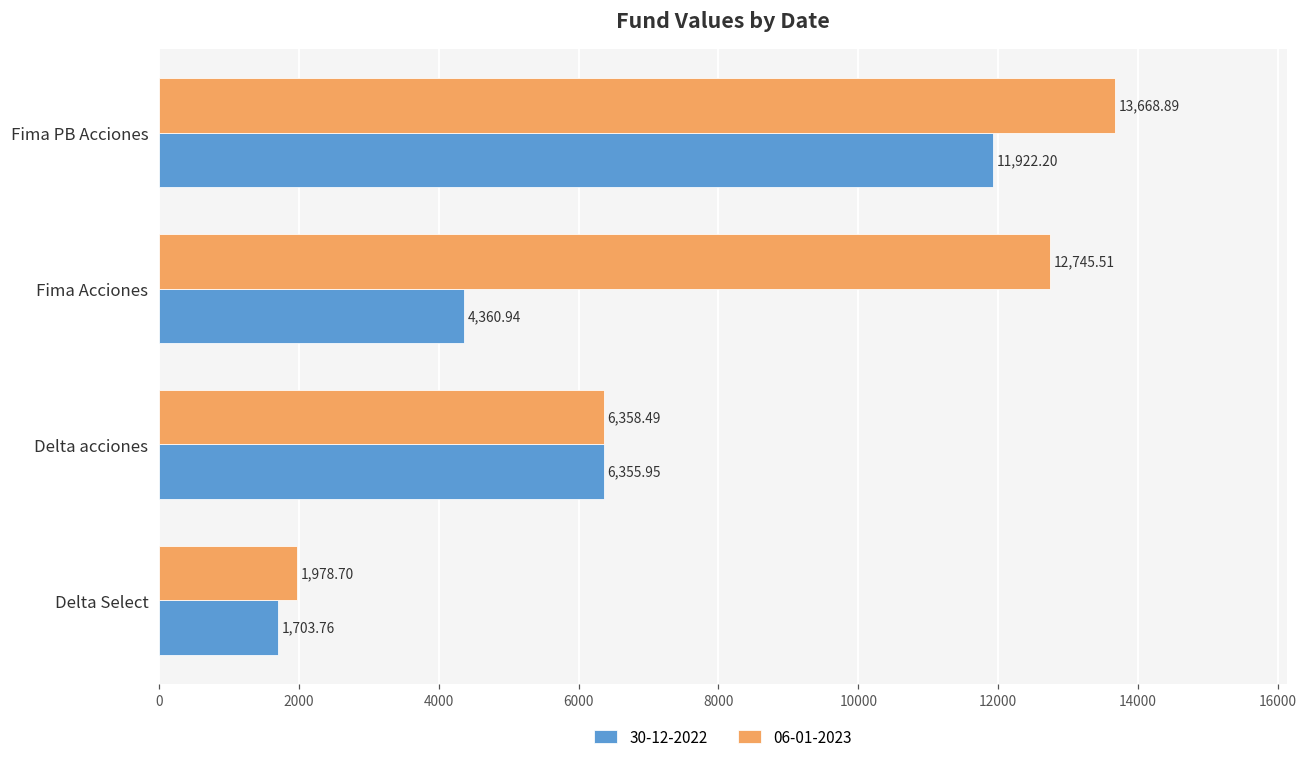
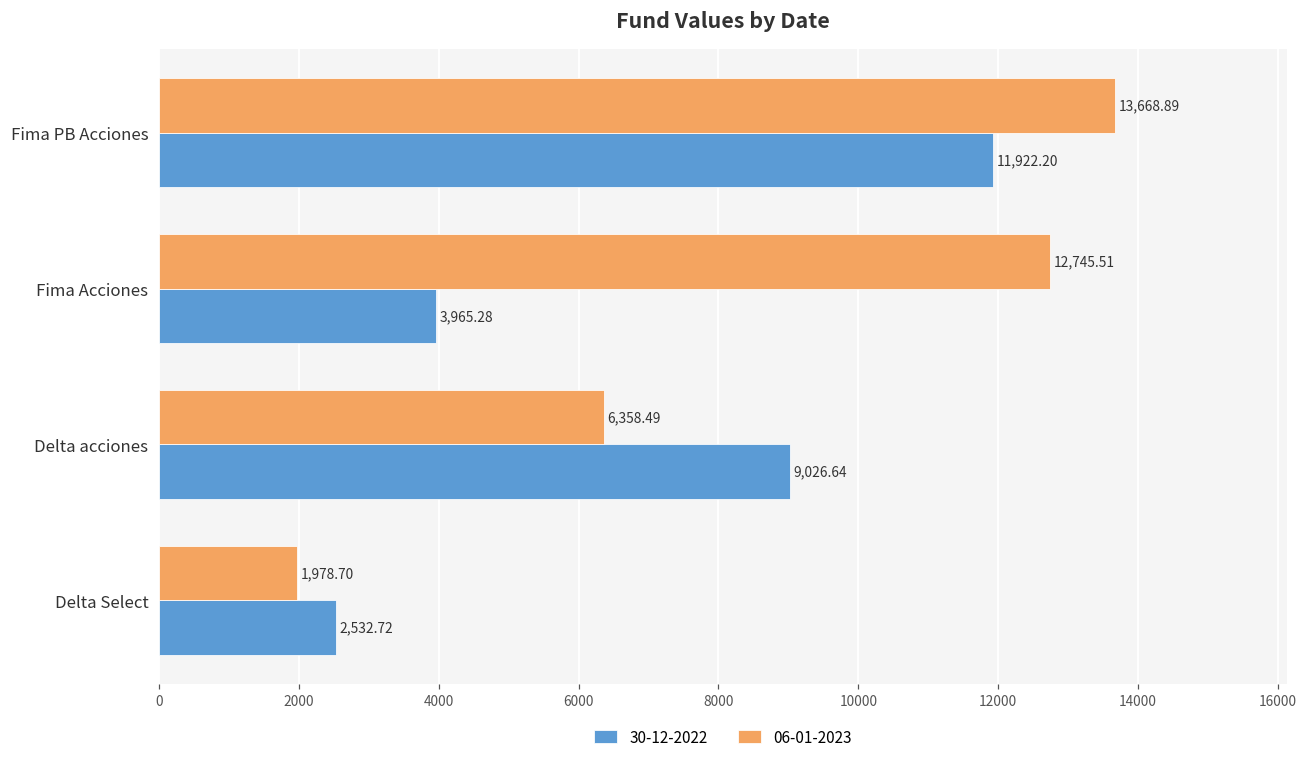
  {
    "30-12-2022": {
      "Fima PB Acciones": "11,922.20",
-     "Fima Acciones": "4,360.94",
-     "Delta acciones": "6,355.95",
-     "Delta Select": "1,703.76"
+     "Fima Acciones": "3,965.28",
+     "Delta acciones": "9,026.64",
+     "Delta Select": "2,532.72"
    },
    "06-01-2023": {
      "Fima PB Acciones": "13,668.89",
      "Fima Acciones": "12,745.51",
      "Delta acciones": "6,358.49",
      "Delta Select": "1,978.70"
    }
  }
